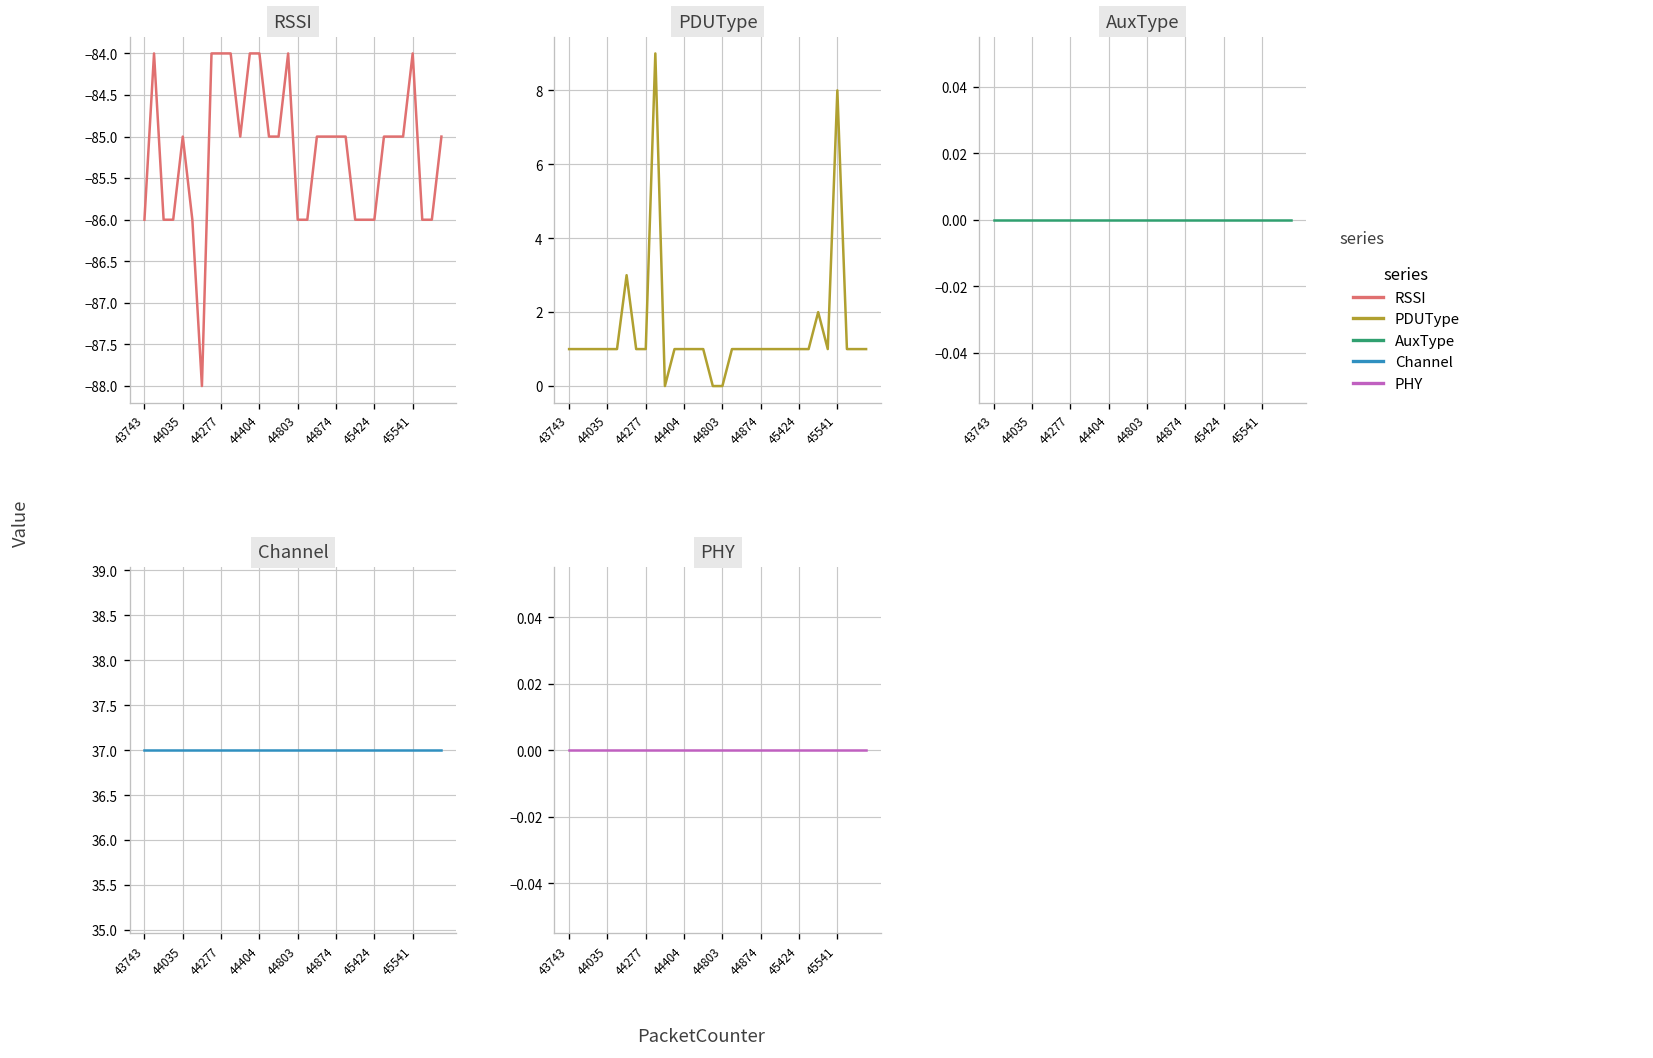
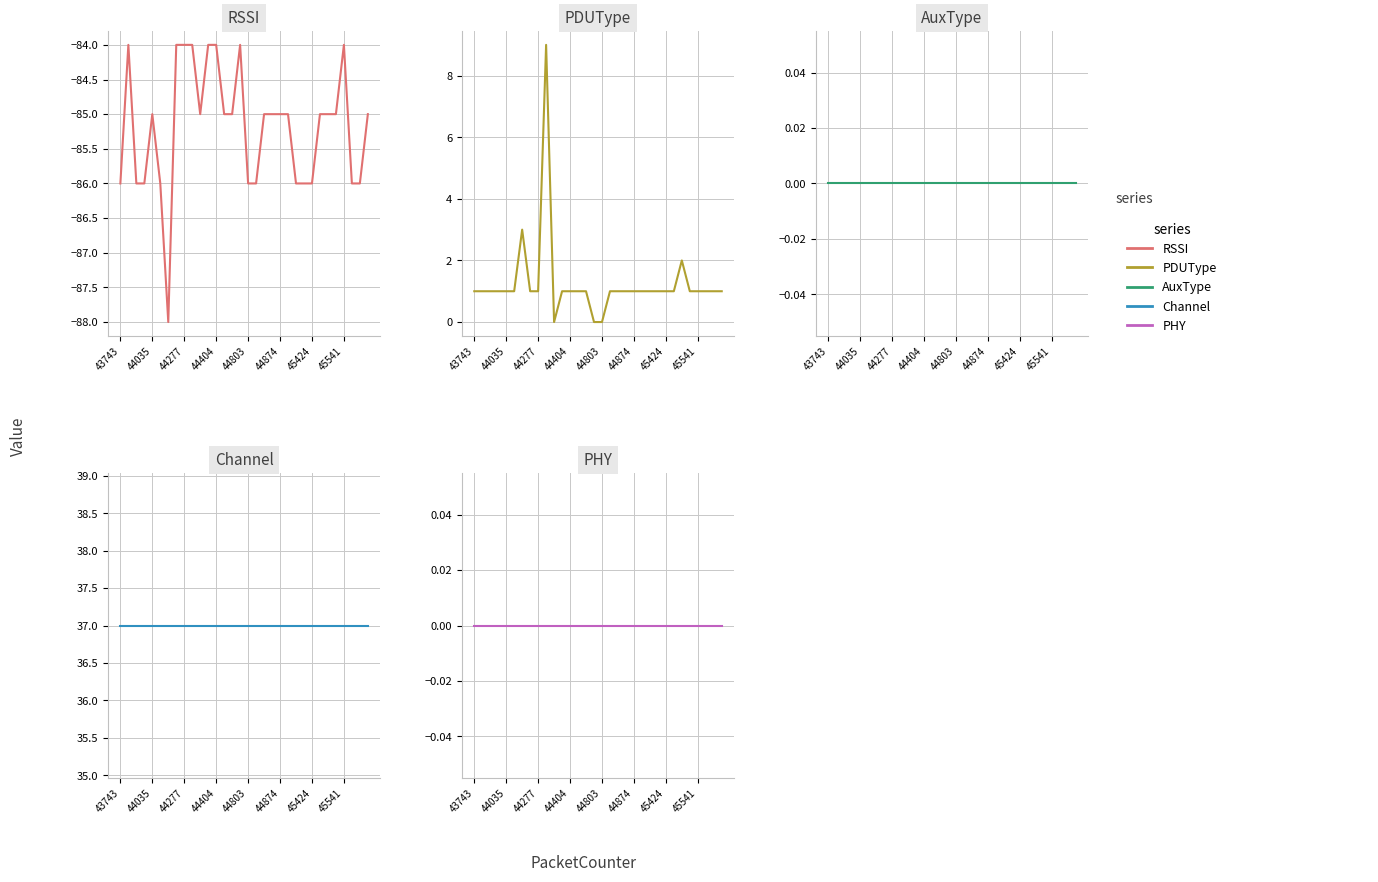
  {
    "RSSI": {
      "43743": -86.0,
      "44035": -85.0,
      "44277": -84.0,
      "44404": -84.0,
      "44803": -86.0,
      "44874": -85.0,
      "45424": -86.0,
      "45541": -84.0
    },
    "PDUType": {
      "43743": 1,
      "44035": 1,
      "44277": 1,
      "44404": 1,
      "44803": 0,
      "44874": 1,
      "45424": 1,
-     "45541": 8
+     "45541": 1
    },
    "AuxType": {
      "43743": 0.000,
      "44035": 0.000,
      "44277": 0.000,
      "44404": 0.000,
      "44803": 0.000,
      "44874": 0.000,
      "45424": 0.000,
      "45541": 0.000
    },
    "Channel": {
      "43743": 37.0,
      "44035": 37.0,
      "44277": 37.0,
      "44404": 37.0,
      "44803": 37.0,
      "44874": 37.0,
      "45424": 37.0,
      "45541": 37.0
    },
    "PHY": {
      "43743": 0.000,
      "44035": 0.000,
      "44277": 0.000,
      "44404": 0.000,
      "44803": 0.000,
      "44874": 0.000,
      "45424": 0.000,
      "45541": 0.000
    }
  }
